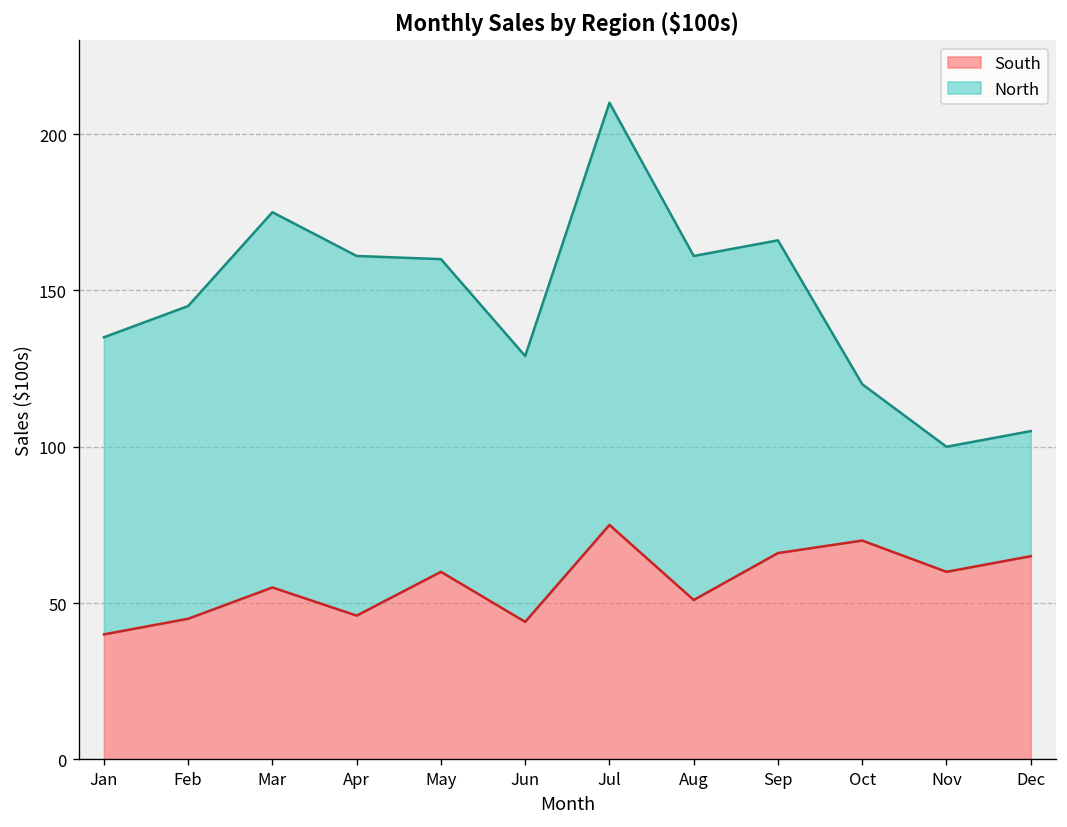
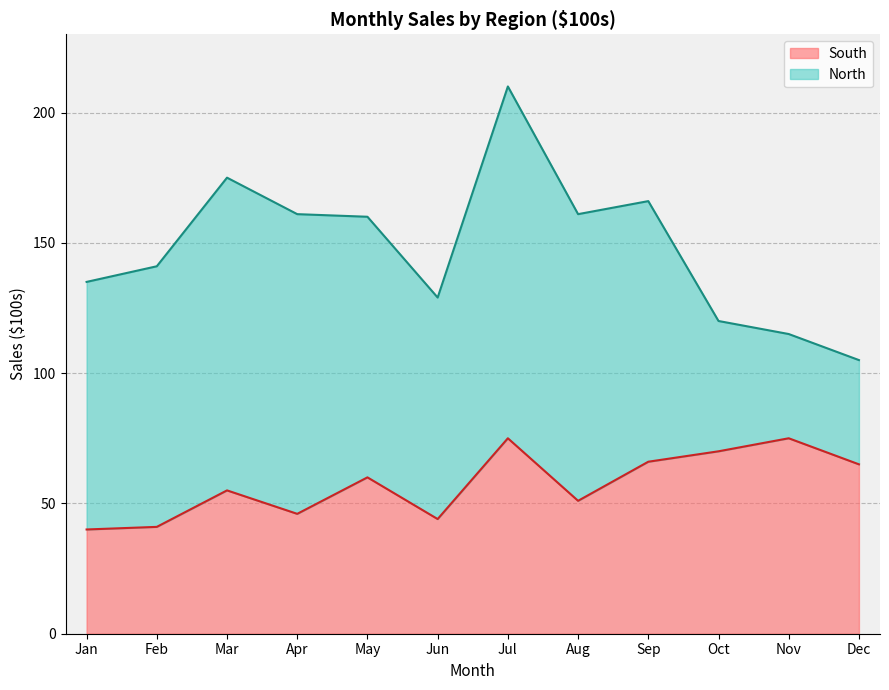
  {
    "South": {
      "Jan": 40,
-     "Feb": 45,
+     "Feb": 41,
      "Mar": 55,
      "Apr": 46,
      "May": 60,
      "Jun": 44,
      "Jul": 75,
      "Aug": 51,
      "Sep": 66,
      "Oct": 70,
-     "Nov": 60,
+     "Nov": 75,
      "Dec": 65
    },
    "North": {
      "Jan": 95,
      "Feb": 100,
      "Mar": 120,
      "Apr": 115,
      "May": 100,
      "Jun": 85,
      "Jul": 135,
      "Aug": 110,
      "Sep": 100,
      "Oct": 50,
      "Nov": 40,
      "Dec": 40
    }
  }
